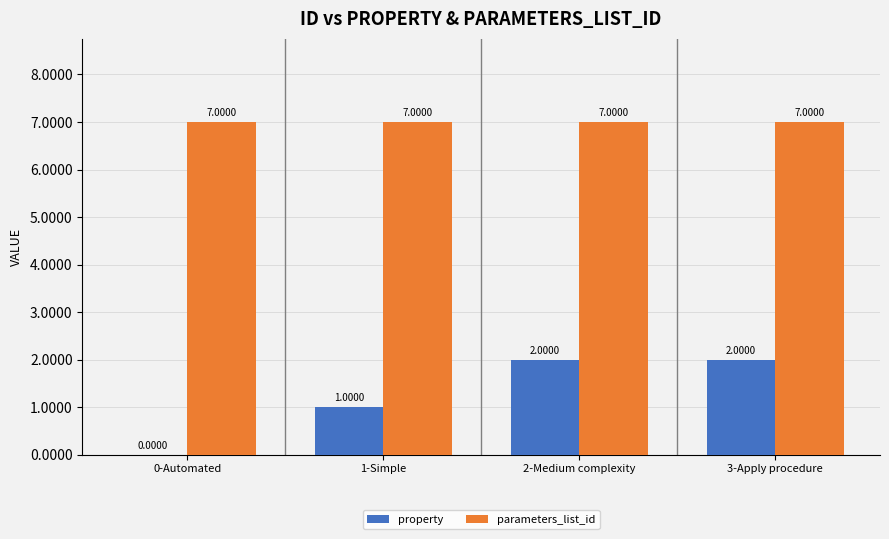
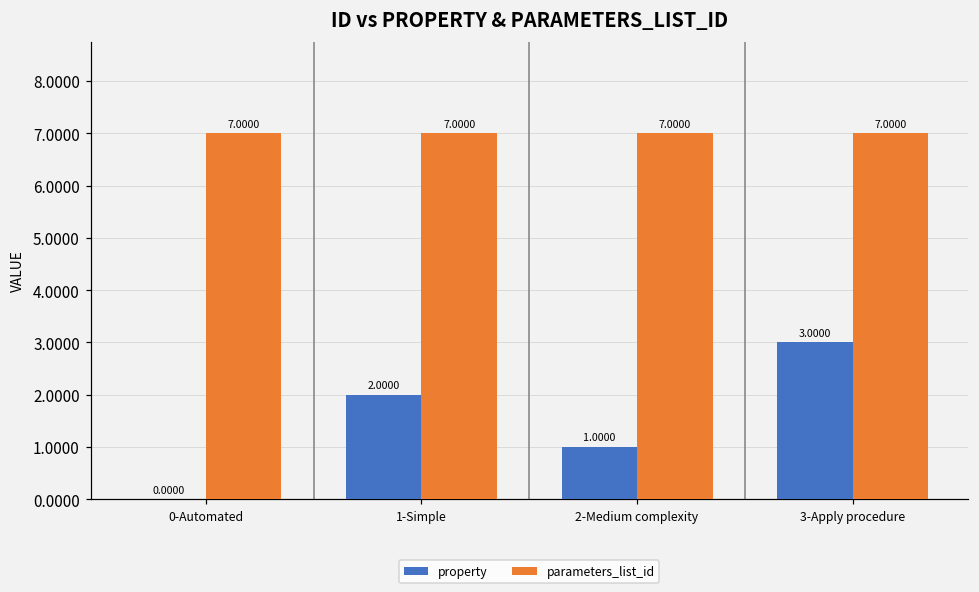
  {
    "property": {
      "0-Automated": 0.0000,
-     "1-Simple": 1.0000,
-     "2-Medium complexity": 2.0000,
-     "3-Apply procedure": 2.0000
+     "1-Simple": 2.0000,
+     "2-Medium complexity": 1.0000,
+     "3-Apply procedure": 3.0000
    },
    "parameters_list_id": {
      "0-Automated": 7.0000,
      "1-Simple": 7.0000,
      "2-Medium complexity": 7.0000,
      "3-Apply procedure": 7.0000
    }
  }
